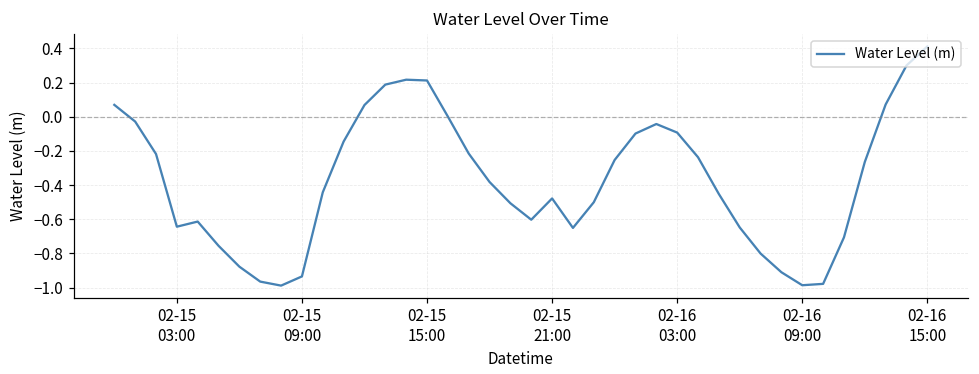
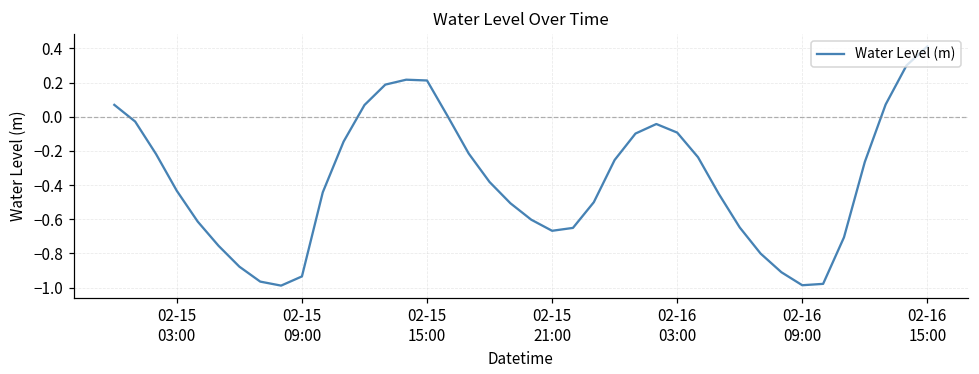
  {
-   "02-15 03:00": -0.64,
+   "02-15 03:00": -0.43,
    "02-15 09:00": -0.93,
    "02-15 15:00": 0.21,
-   "02-15 21:00": -0.48,
+   "02-15 21:00": -0.67,
    "02-16 03:00": -0.09,
    "02-16 09:00": -0.99
  }
